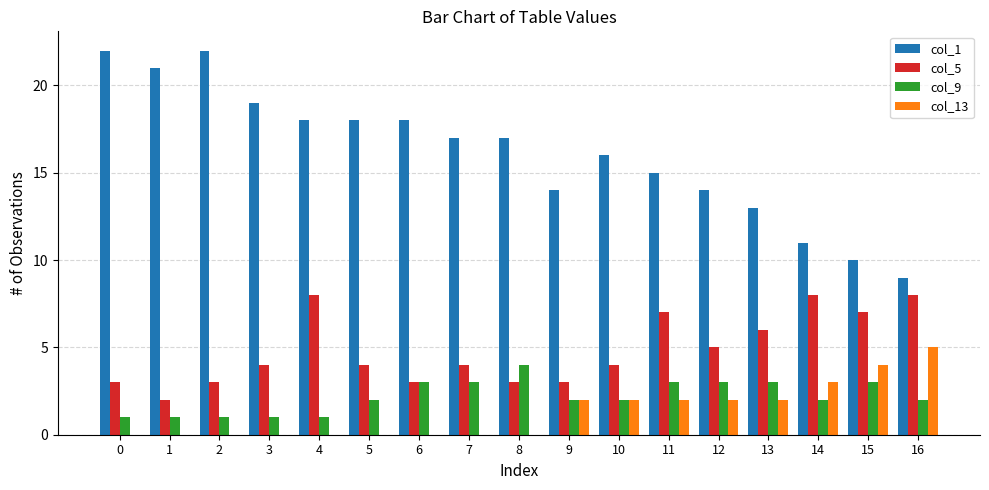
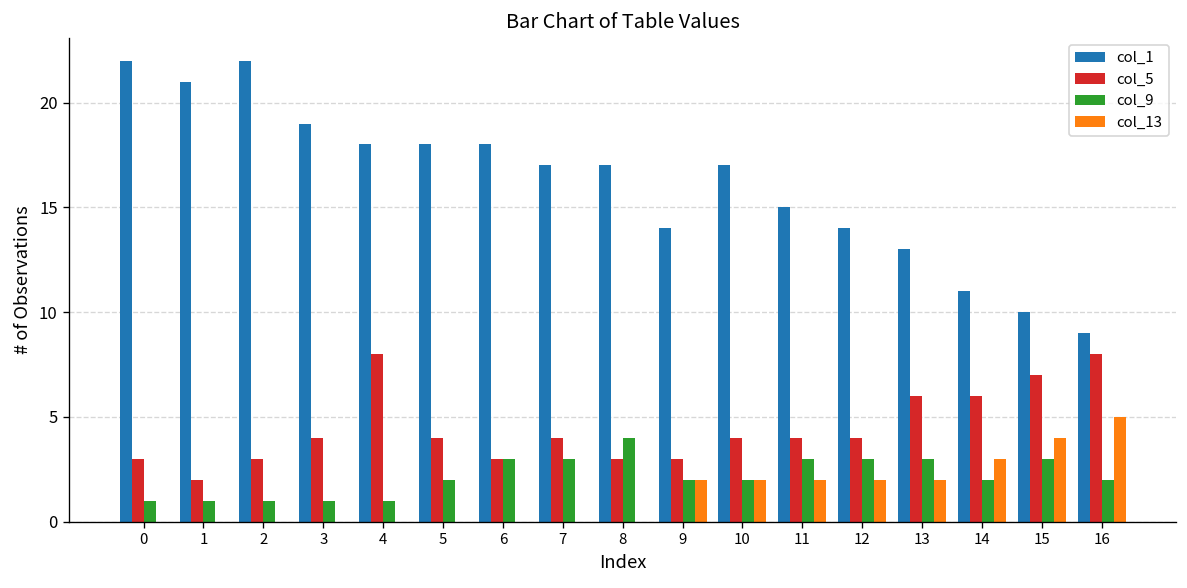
  {
    "col_1": {
      "0": 22,
      "1": 21,
      "2": 22,
      "3": 19,
      "4": 18,
      "5": 18,
      "6": 18,
      "7": 17,
      "8": 17,
      "9": 14,
-     "10": 16,
+     "10": 17,
      "11": 15,
      "12": 14,
      "13": 13,
      "14": 11,
      "15": 10,
      "16": 9
    },
    "col_5": {
      "0": 3,
      "1": 2,
      "2": 3,
      "3": 4,
      "4": 8,
      "5": 4,
      "6": 3,
      "7": 4,
      "8": 3,
      "9": 3,
      "10": 4,
-     "11": 7,
-     "12": 5,
+     "11": 4,
+     "12": 4,
      "13": 6,
-     "14": 8,
+     "14": 6,
      "15": 7,
      "16": 8
    },
    "col_9": {
      "0": 1,
      "1": 1,
      "2": 1,
      "3": 1,
      "4": 1,
      "5": 2,
      "6": 3,
      "7": 3,
      "8": 4,
      "9": 2,
      "10": 2,
      "11": 3,
      "12": 3,
      "13": 3,
      "14": 2,
      "15": 3,
      "16": 2
    },
    "col_13": {
      "0": 0,
      "1": 0,
      "2": 0,
      "3": 0,
      "4": 0,
      "5": 0,
      "6": 0,
      "7": 0,
      "8": 0,
      "9": 2,
      "10": 2,
      "11": 2,
      "12": 2,
      "13": 2,
      "14": 3,
      "15": 4,
      "16": 5
    }
  }
